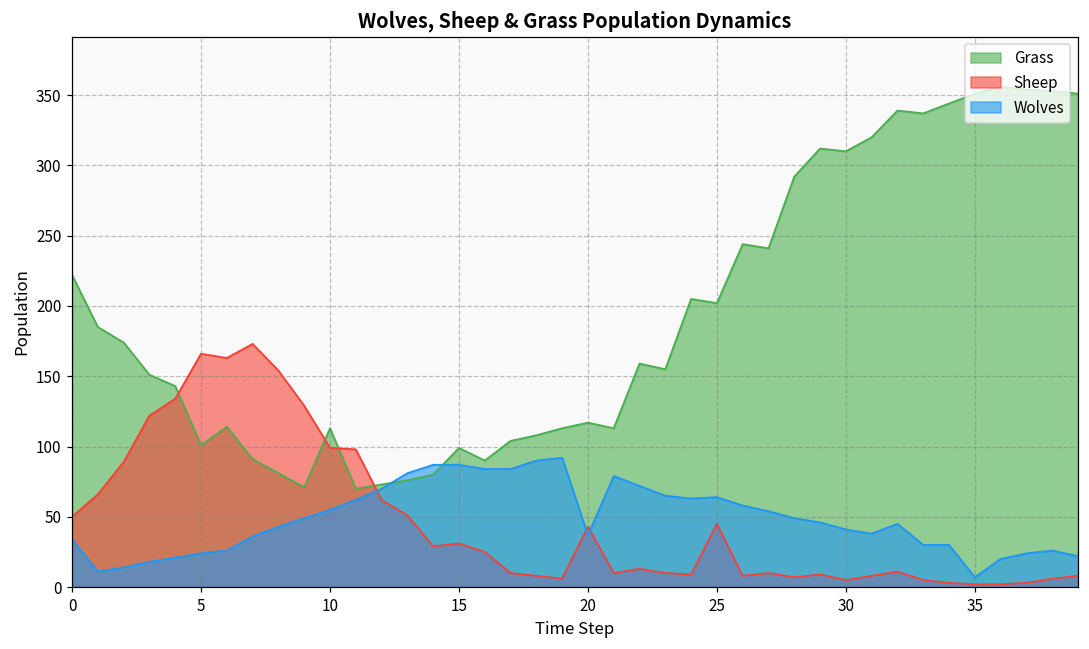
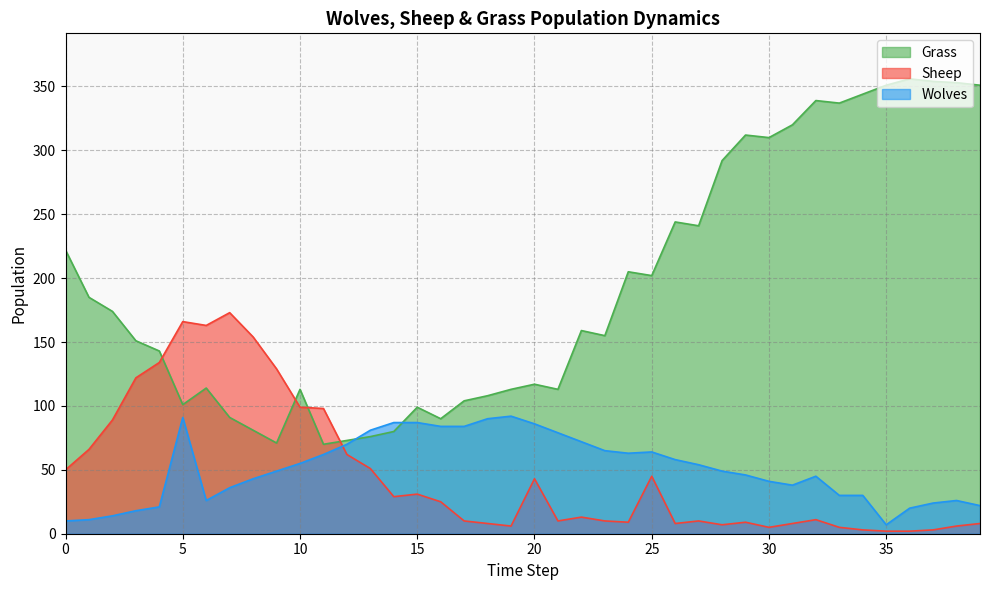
  {
    "Grass": {
      "0": 222,
      "5": 101,
      "10": 113,
      "15": 99,
      "20": 117,
      "25": 202,
      "30": 310
    },
    "Sheep": {
      "0": 50,
      "5": 166,
      "10": 99,
      "15": 31,
      "20": 43,
      "25": 45,
      "30": 5,
      "35": 2
    },
    "Wolves": {
-     "0": 34,
-     "5": 24,
+     "0": 10,
+     "5": 91,
      "10": 55,
      "15": 87,
-     "20": 37,
+     "20": 86,
      "25": 64,
      "30": 41,
      "35": 7
    }
  }
